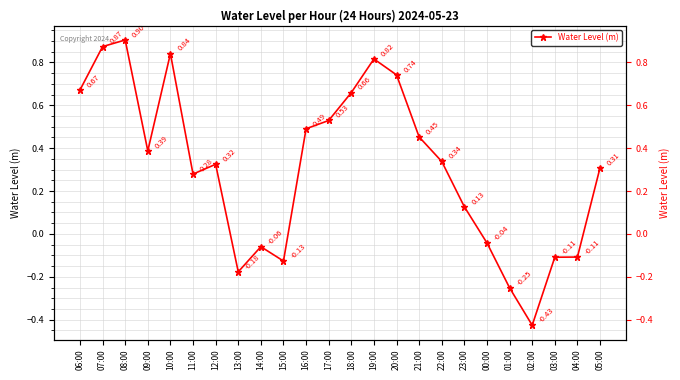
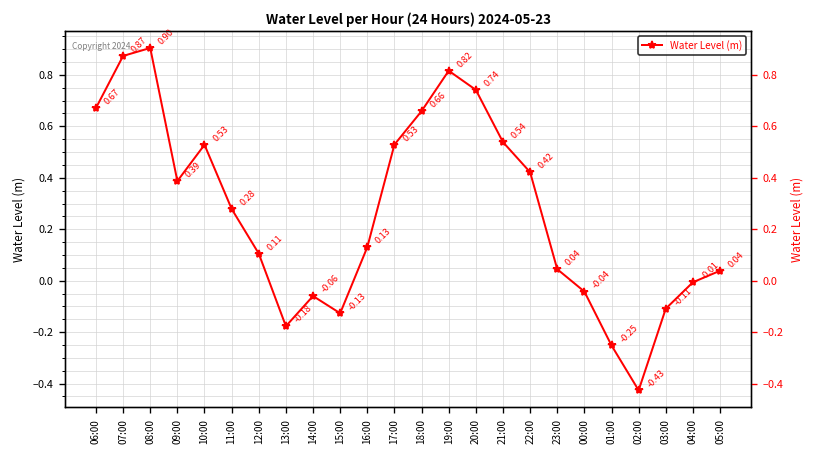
  {
    "06:00": 0.67,
    "08:00": 0.90,
    "09:00": 0.39,
-   "10:00": 0.84,
+   "10:00": 0.53,
    "11:00": 0.28,
-   "12:00": 0.32,
+   "12:00": 0.11,
    "13:00": -0.18,
    "14:00": -0.06,
    "15:00": -0.13,
-   "16:00": 0.49,
+   "16:00": 0.13,
    "17:00": 0.53,
    "18:00": 0.66,
    "19:00": 0.82,
    "20:00": 0.74,
-   "21:00": 0.45,
-   "22:00": 0.34,
-   "23:00": 0.13,
+   "21:00": 0.54,
+   "22:00": 0.42,
+   "23:00": 0.04,
    "00:00": -0.04,
    "01:00": -0.25,
    "02:00": -0.43,
    "03:00": -0.11,
-   "04:00": -0.11,
-   "05:00": 0.31
+   "04:00": -0.01,
+   "05:00": 0.04
  }
